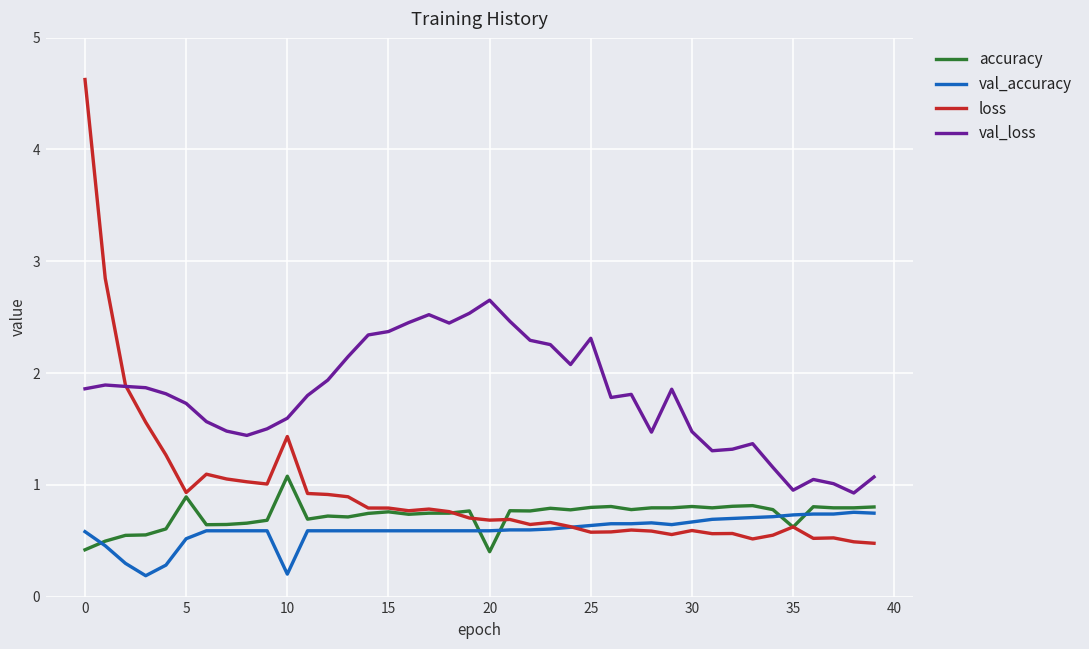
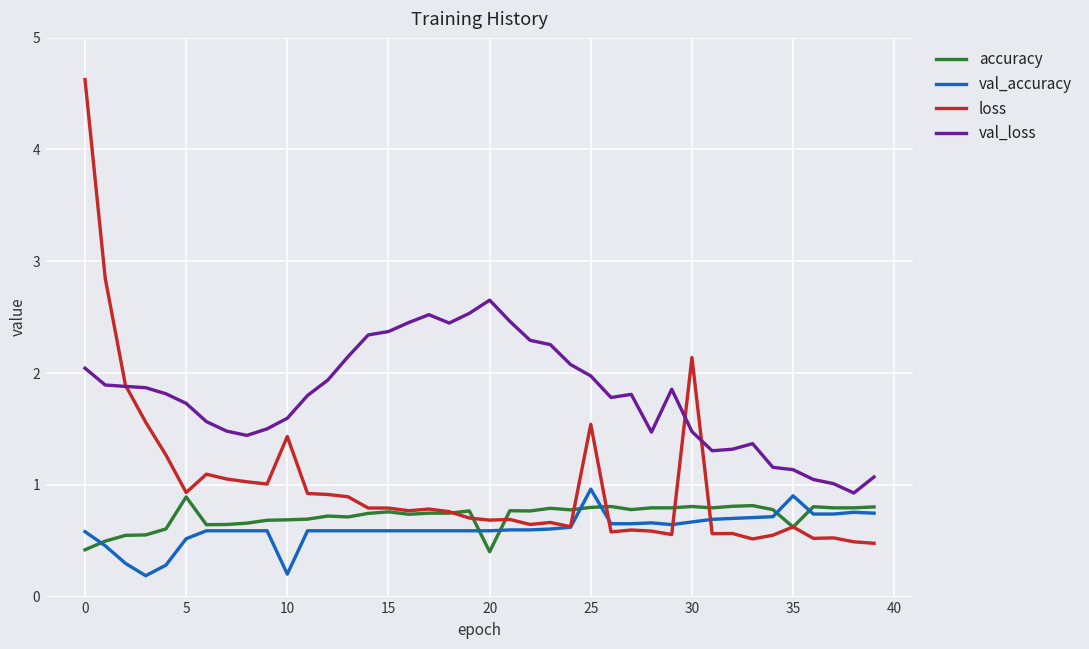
  {
    "accuracy": {
      "0": 0.42,
      "5": 0.89,
-     "10": 1.08,
+     "10": 0.69,
      "15": 0.76,
      "20": 0.40,
      "25": 0.80,
      "30": 0.81
    },
    "val_accuracy": {
      "0": 0.58,
      "5": 0.52,
      "10": 0.20,
      "15": 0.59,
      "20": 0.59,
-     "25": 0.64,
+     "25": 0.96,
      "30": 0.67,
-     "35": 0.73
+     "35": 0.90
    },
    "loss": {
      "0": 4.62,
      "5": 0.93,
      "10": 1.43,
      "15": 0.79,
      "20": 0.69,
-     "25": 0.58,
-     "30": 0.59
+     "25": 1.54,
+     "30": 2.14
    },
    "val_loss": {
-     "0": 1.86,
+     "0": 2.04,
      "5": 1.73,
      "10": 1.60,
      "15": 2.37,
      "20": 2.65,
-     "25": 2.31,
+     "25": 1.97,
      "30": 1.48,
-     "35": 0.95
+     "35": 1.14
    }
  }
